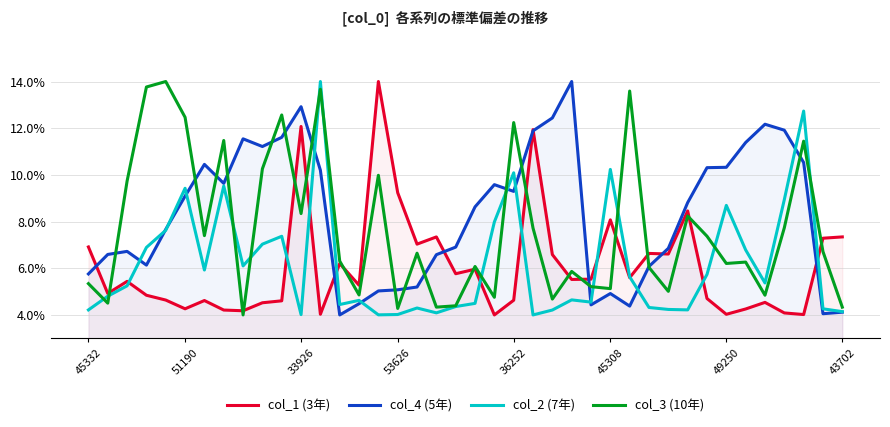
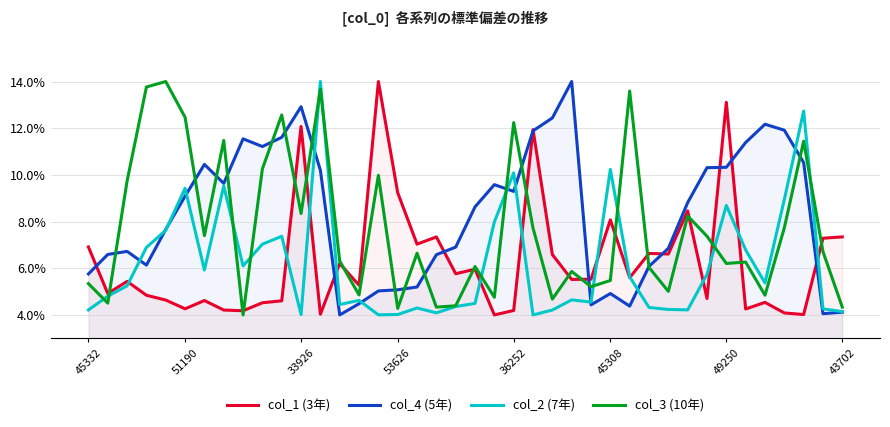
  {
    "col_1 (3年)": {
      "45332": "6.9%",
      "51190": "4.3%",
      "33926": "12.1%",
      "53626": "9.2%",
-     "36252": "4.6%",
+     "36252": "4.2%",
      "45308": "8.1%",
-     "49250": "4.0%",
+     "49250": "13.1%",
      "43702": "7.3%"
    },
    "col_4 (5年)": {
      "45332": "5.8%",
      "51190": "9.1%",
      "33926": "12.9%",
      "53626": "5.1%",
      "36252": "9.3%",
      "45308": "4.9%",
      "49250": "10.3%"
    },
    "col_2 (7年)": {
      "45332": "4.2%",
      "51190": "9.4%",
      "33926": "4.0%",
      "53626": "4.0%",
      "36252": "10.1%",
      "45308": "10.2%",
      "49250": "8.7%"
    },
    "col_3 (10年)": {
      "45332": "5.3%",
      "51190": "12.5%",
      "33926": "8.3%",
      "53626": "4.3%",
      "36252": "12.2%",
-     "45308": "5.1%",
+     "45308": "5.5%",
      "49250": "6.2%",
      "43702": "4.3%"
    }
  }
